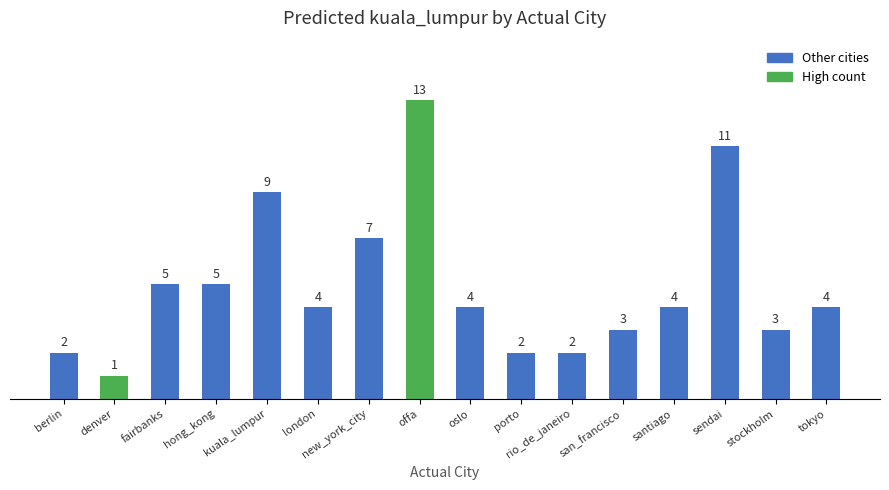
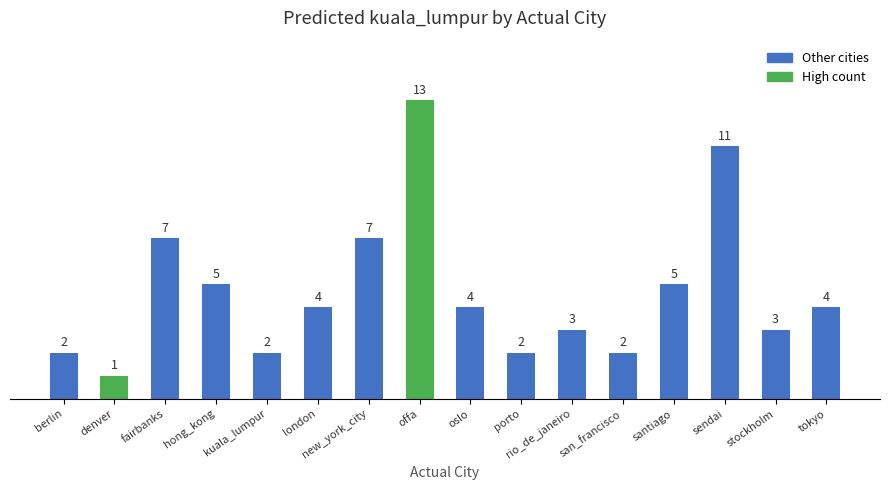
  {
    "berlin": 2,
    "denver": 1,
-   "fairbanks": 5,
+   "fairbanks": 7,
    "hong_kong": 5,
-   "kuala_lumpur": 9,
+   "kuala_lumpur": 2,
    "london": 4,
    "new_york_city": 7,
    "offa": 13,
    "oslo": 4,
    "porto": 2,
-   "rio_de_janeiro": 2,
-   "san_francisco": 3,
-   "santiago": 4,
+   "rio_de_janeiro": 3,
+   "san_francisco": 2,
+   "santiago": 5,
    "sendai": 11,
    "stockholm": 3,
    "tokyo": 4
  }
